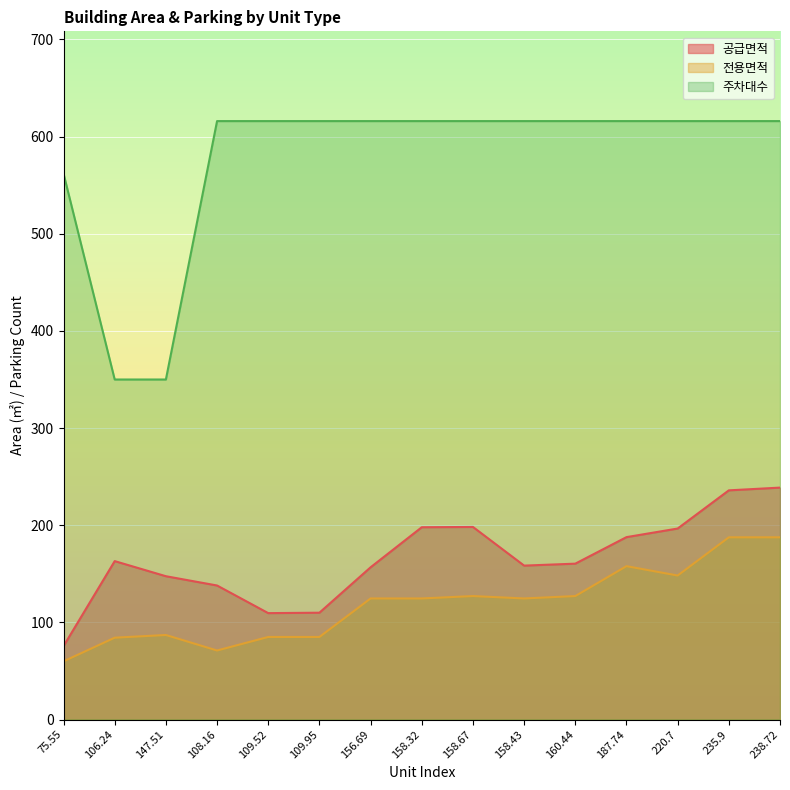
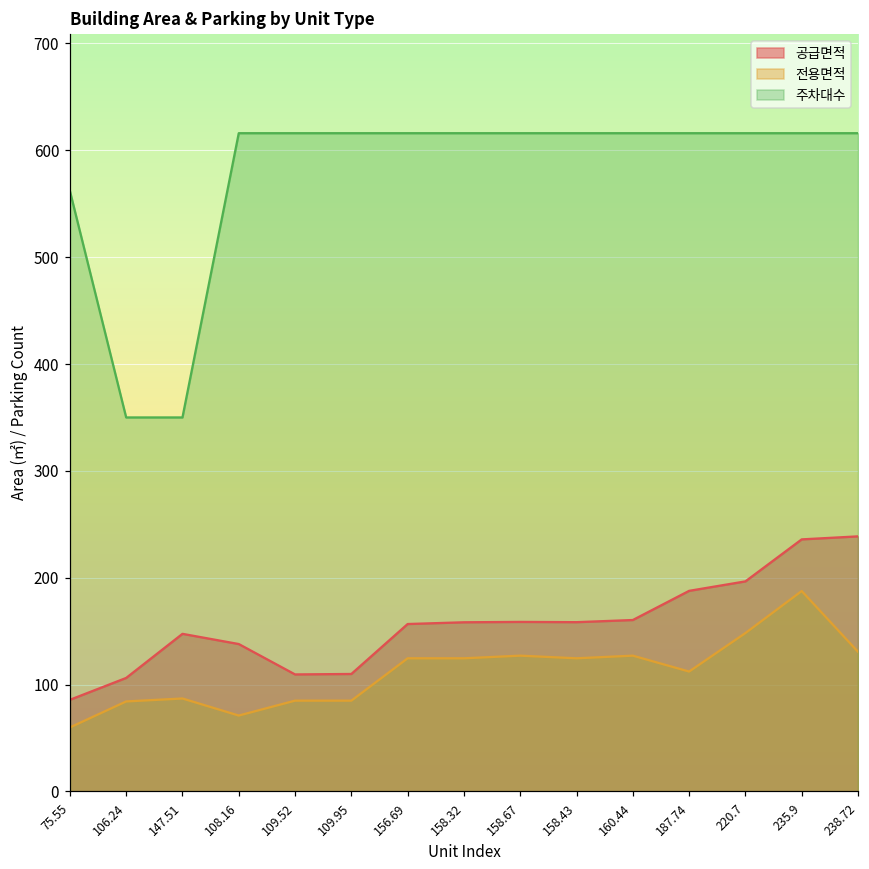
  {
    "공급면적": {
-     "75.55": 80,
-     "106.24": 160,
+     "75.55": 90,
+     "106.24": 110,
      "147.51": 150,
      "108.16": 140,
      "109.52": 110,
      "109.95": 110,
      "156.69": 160,
-     "158.32": 200,
-     "158.67": 200,
+     "158.32": 160,
+     "158.67": 160,
      "158.43": 160,
      "160.44": 160,
      "187.74": 190,
      "220.7": 200,
      "235.9": 240,
      "238.72": 240
    },
    "전용면적": {
      "75.55": 60,
      "106.24": 80,
      "147.51": 90,
      "108.16": 70,
      "109.52": 80,
      "109.95": 80,
      "156.69": 120,
      "158.32": 120,
      "158.67": 130,
      "158.43": 120,
      "160.44": 130,
-     "187.74": 160,
+     "187.74": 110,
      "220.7": 150,
      "235.9": 190,
-     "238.72": 190
+     "238.72": 130
    },
    "주차대수": {
      "75.55": 560,
      "106.24": 350,
      "147.51": 350,
      "108.16": 620,
      "109.52": 620,
      "109.95": 620,
      "156.69": 620,
      "158.32": 620,
      "158.67": 620,
      "158.43": 620,
      "160.44": 620,
      "187.74": 620,
      "220.7": 620,
      "235.9": 620,
      "238.72": 620
    }
  }
